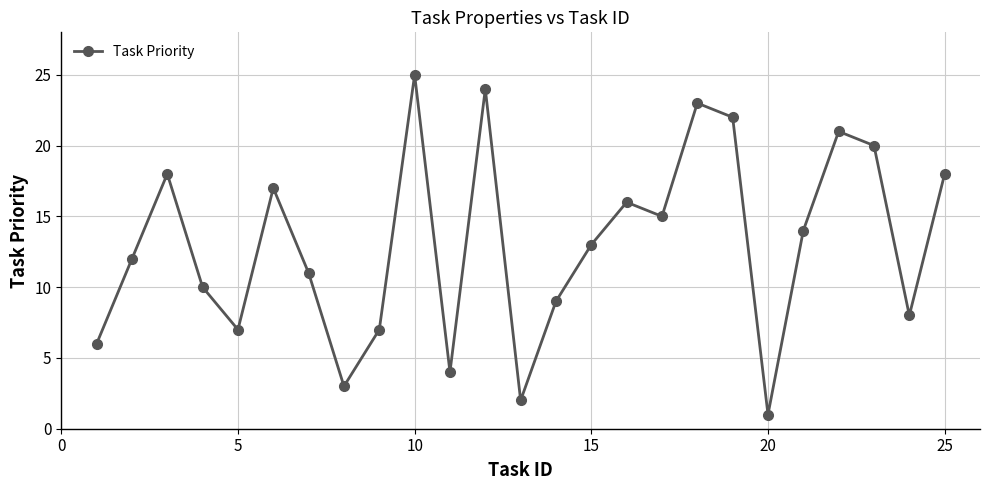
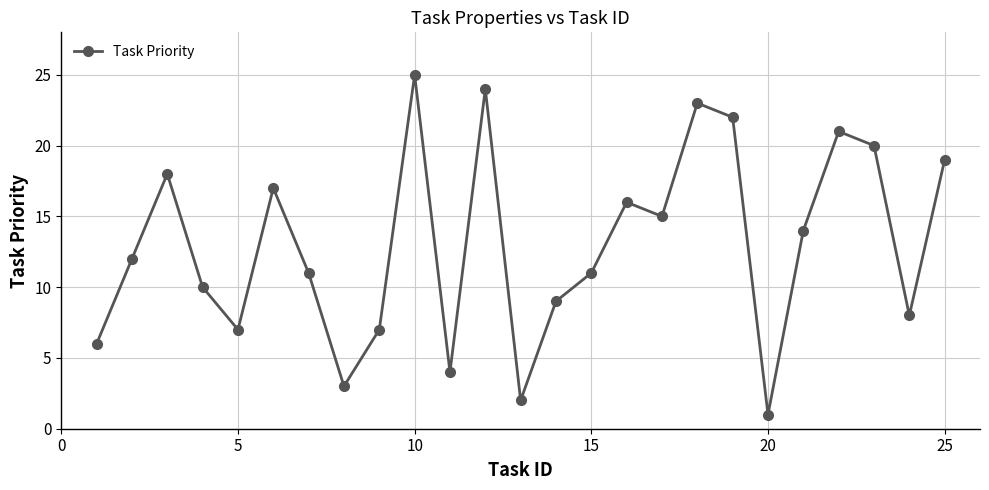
  {
    "5": 7,
    "10": 25,
-   "15": 13,
+   "15": 11,
    "20": 1,
-   "25": 18
+   "25": 19
  }
